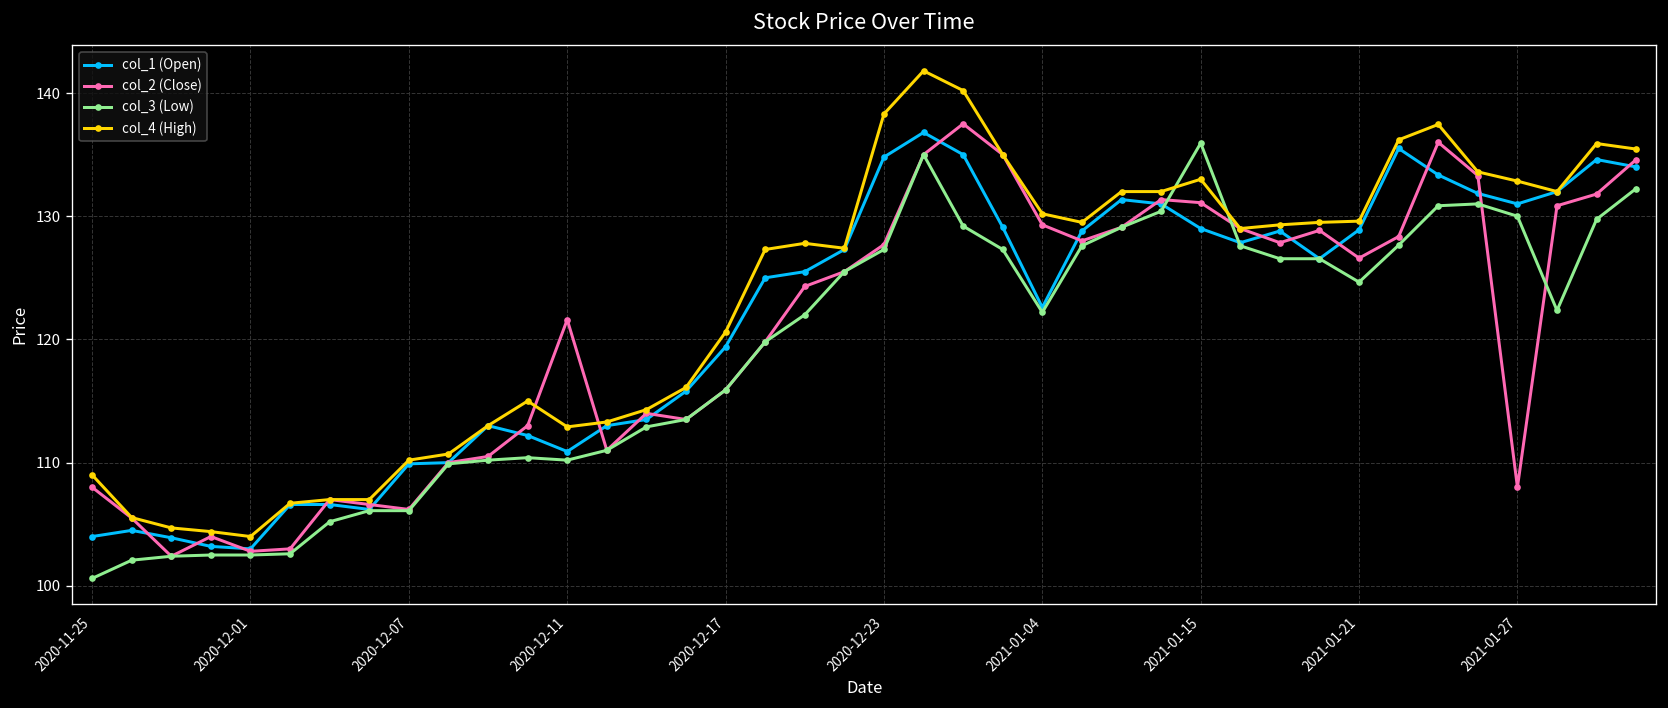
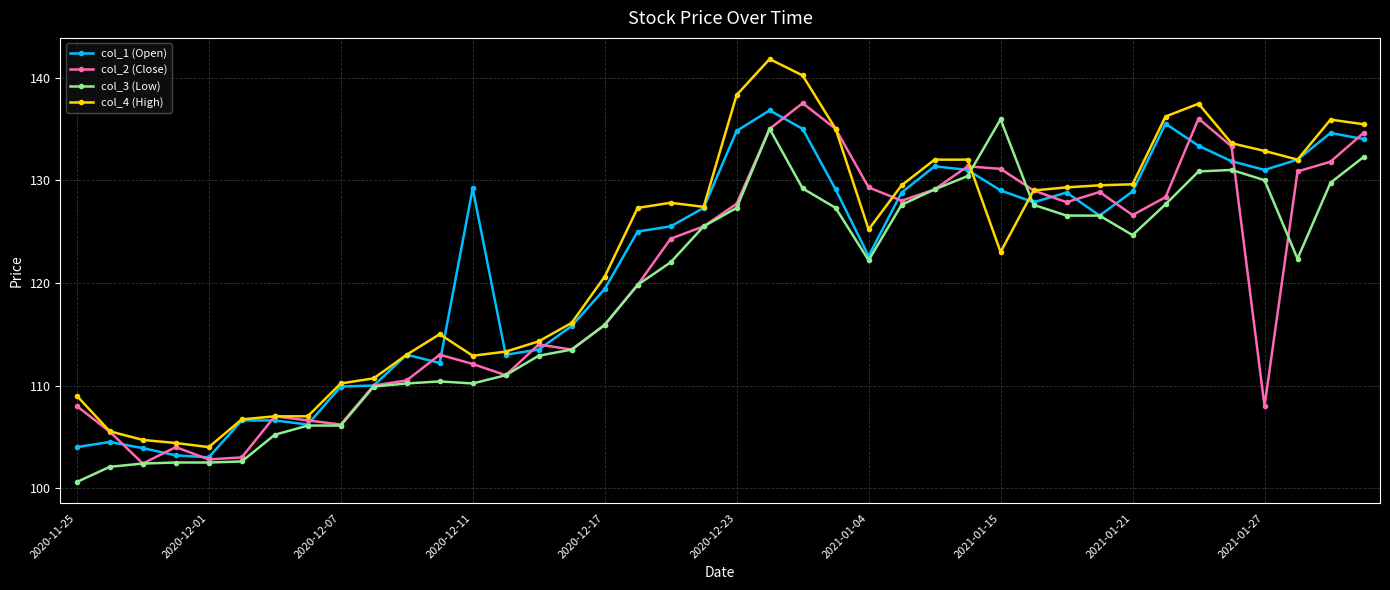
  {
    "col_1 (Open)": {
      "2020-11-25": 104.0,
      "2020-12-07": 109.9,
-     "2020-12-11": 110.9,
+     "2020-12-11": 129.2,
      "2020-12-17": 119.4,
      "2020-12-23": 134.8,
      "2021-01-04": 122.6,
      "2021-01-15": 129.0,
      "2021-01-21": 128.9,
      "2021-01-27": 131.0
    },
    "col_2 (Close)": {
      "2020-11-25": 108.0,
-     "2020-12-11": 121.6,
+     "2020-12-11": 112.1,
      "2020-12-23": 127.7,
      "2021-01-04": 129.3,
      "2021-01-15": 131.1,
      "2021-01-21": 126.6,
      "2021-01-27": 108.0
    },
    "col_3 (Low)": {
      "2020-11-25": 100.6,
      "2020-12-01": 102.5,
      "2020-12-11": 110.2,
      "2020-12-23": 127.3,
      "2021-01-04": 122.2,
      "2021-01-15": 135.9,
      "2021-01-21": 124.7,
      "2021-01-27": 130.0
    },
    "col_4 (High)": {
      "2020-11-25": 109.0,
      "2020-12-01": 104.0,
      "2020-12-07": 110.2,
      "2020-12-11": 112.9,
      "2020-12-17": 120.6,
      "2020-12-23": 138.3,
-     "2021-01-04": 130.2,
-     "2021-01-15": 133,
+     "2021-01-04": 125.2,
+     "2021-01-15": 123,
      "2021-01-21": 129.6,
      "2021-01-27": 132.9
    }
  }
